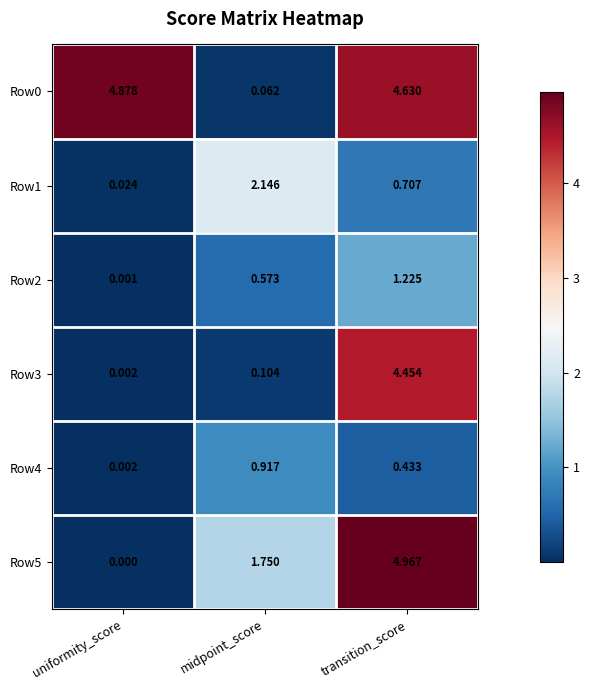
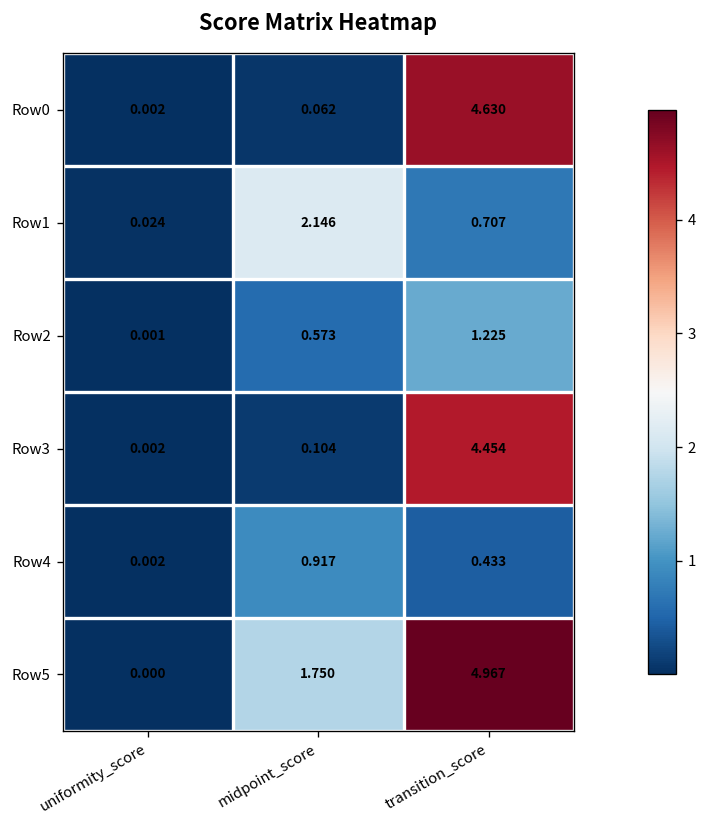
  {
    "Row0": {
-     "uniformity_score": 4.878,
+     "uniformity_score": 0.002,
      "midpoint_score": 0.062,
      "transition_score": 4.630
    },
    "Row1": {
      "uniformity_score": 0.024,
      "midpoint_score": 2.146,
      "transition_score": 0.707
    },
    "Row2": {
      "uniformity_score": 0.001,
      "midpoint_score": 0.573,
      "transition_score": 1.225
    },
    "Row3": {
      "uniformity_score": 0.002,
      "midpoint_score": 0.104,
      "transition_score": 4.454
    },
    "Row4": {
      "uniformity_score": 0.002,
      "midpoint_score": 0.917,
      "transition_score": 0.433
    },
    "Row5": {
      "uniformity_score": 0.000,
      "midpoint_score": 1.750,
      "transition_score": 4.967
    }
  }
